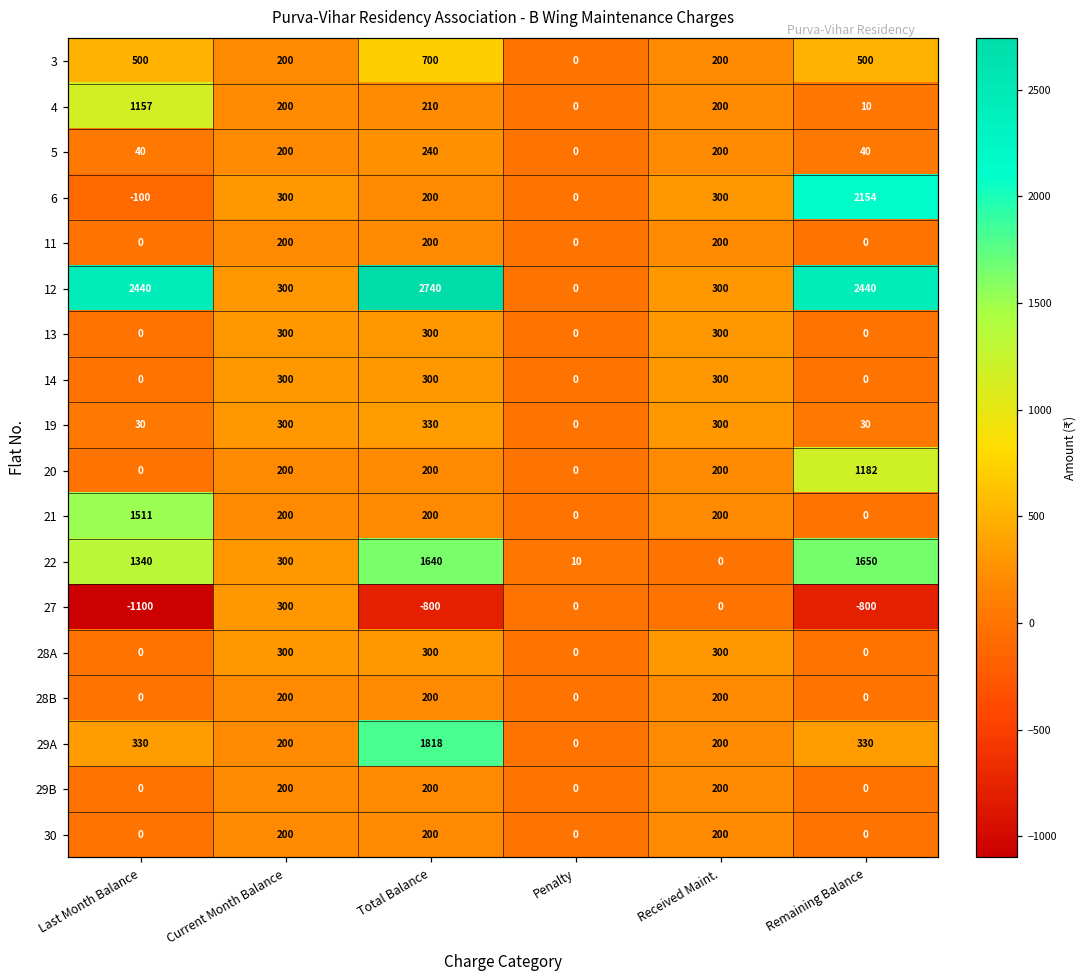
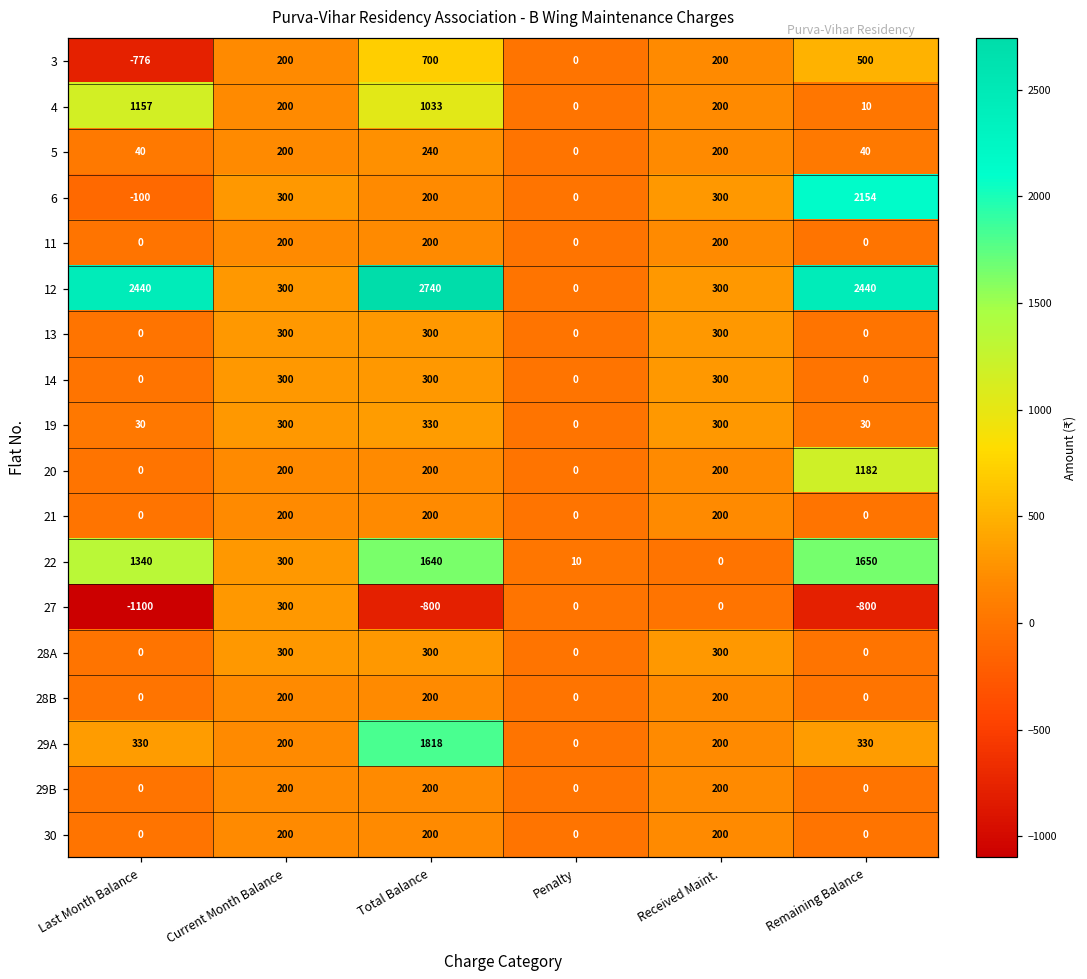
  {
    "3": {
-     "Last Month Balance": 500,
+     "Last Month Balance": -776,
      "Current Month Balance": 200,
      "Total Balance": 700,
      "Penalty": 0,
      "Received Maint.": 200,
      "Remaining Balance": 500
    },
    "4": {
      "Last Month Balance": 1157,
      "Current Month Balance": 200,
-     "Total Balance": 210,
+     "Total Balance": 1033,
      "Penalty": 0,
      "Received Maint.": 200,
      "Remaining Balance": 10
    },
    "5": {
      "Last Month Balance": 40,
      "Current Month Balance": 200,
      "Total Balance": 240,
      "Penalty": 0,
      "Received Maint.": 200,
      "Remaining Balance": 40
    },
    "6": {
      "Last Month Balance": -100,
      "Current Month Balance": 300,
      "Total Balance": 200,
      "Penalty": 0,
      "Received Maint.": 300,
      "Remaining Balance": 2154
    },
    "11": {
      "Last Month Balance": 0,
      "Current Month Balance": 200,
      "Total Balance": 200,
      "Penalty": 0,
      "Received Maint.": 200,
      "Remaining Balance": 0
    },
    "12": {
      "Last Month Balance": 2440,
      "Current Month Balance": 300,
      "Total Balance": 2740,
      "Penalty": 0,
      "Received Maint.": 300,
      "Remaining Balance": 2440
    },
    "13": {
      "Last Month Balance": 0,
      "Current Month Balance": 300,
      "Total Balance": 300,
      "Penalty": 0,
      "Received Maint.": 300,
      "Remaining Balance": 0
    },
    "14": {
      "Last Month Balance": 0,
      "Current Month Balance": 300,
      "Total Balance": 300,
      "Penalty": 0,
      "Received Maint.": 300,
      "Remaining Balance": 0
    },
    "19": {
      "Last Month Balance": 30,
      "Current Month Balance": 300,
      "Total Balance": 330,
      "Penalty": 0,
      "Received Maint.": 300,
      "Remaining Balance": 30
    },
    "20": {
      "Last Month Balance": 0,
      "Current Month Balance": 200,
      "Total Balance": 200,
      "Penalty": 0,
      "Received Maint.": 200,
      "Remaining Balance": 1182
    },
    "21": {
-     "Last Month Balance": 1511,
+     "Last Month Balance": 0,
      "Current Month Balance": 200,
      "Total Balance": 200,
      "Penalty": 0,
      "Received Maint.": 200,
      "Remaining Balance": 0
    },
    "22": {
      "Last Month Balance": 1340,
      "Current Month Balance": 300,
      "Total Balance": 1640,
      "Penalty": 10,
      "Received Maint.": 0,
      "Remaining Balance": 1650
    },
    "27": {
      "Last Month Balance": -1100,
      "Current Month Balance": 300,
      "Total Balance": -800,
      "Penalty": 0,
      "Received Maint.": 0,
      "Remaining Balance": -800
    },
    "28A": {
      "Last Month Balance": 0,
      "Current Month Balance": 300,
      "Total Balance": 300,
      "Penalty": 0,
      "Received Maint.": 300,
      "Remaining Balance": 0
    },
    "28B": {
      "Last Month Balance": 0,
      "Current Month Balance": 200,
      "Total Balance": 200,
      "Penalty": 0,
      "Received Maint.": 200,
      "Remaining Balance": 0
    },
    "29A": {
      "Last Month Balance": 330,
      "Current Month Balance": 200,
      "Total Balance": 1818,
      "Penalty": 0,
      "Received Maint.": 200,
      "Remaining Balance": 330
    },
    "29B": {
      "Last Month Balance": 0,
      "Current Month Balance": 200,
      "Total Balance": 200,
      "Penalty": 0,
      "Received Maint.": 200,
      "Remaining Balance": 0
    },
    "30": {
      "Last Month Balance": 0,
      "Current Month Balance": 200,
      "Total Balance": 200,
      "Penalty": 0,
      "Received Maint.": 200,
      "Remaining Balance": 0
    }
  }
